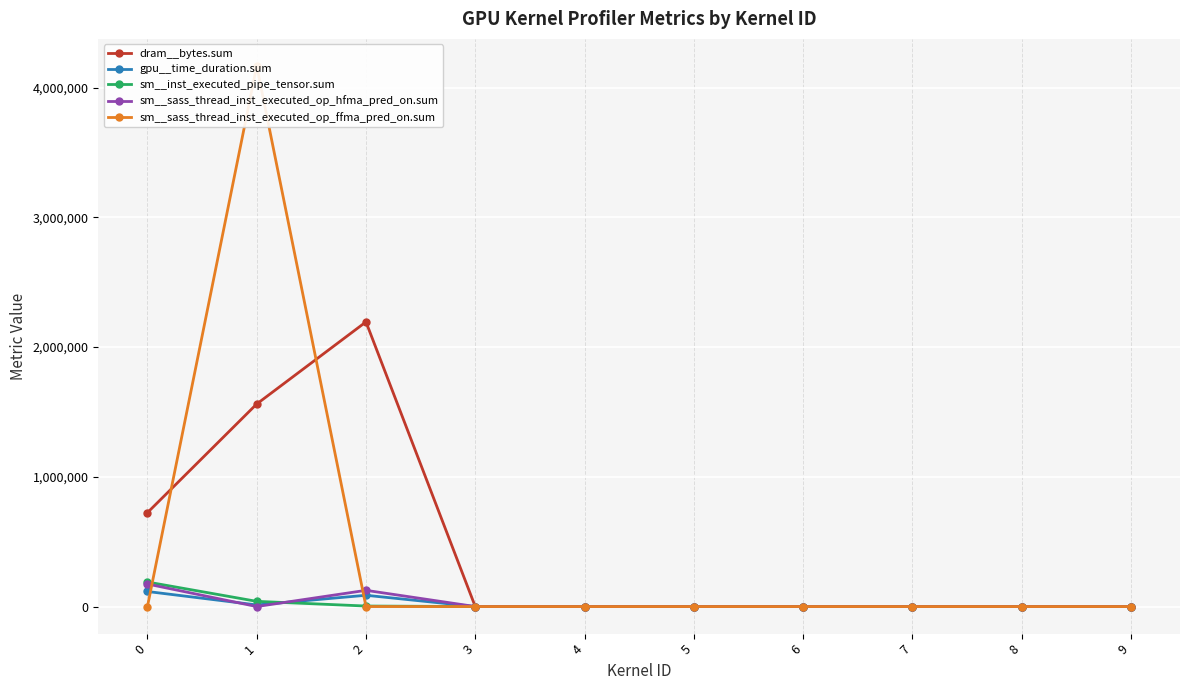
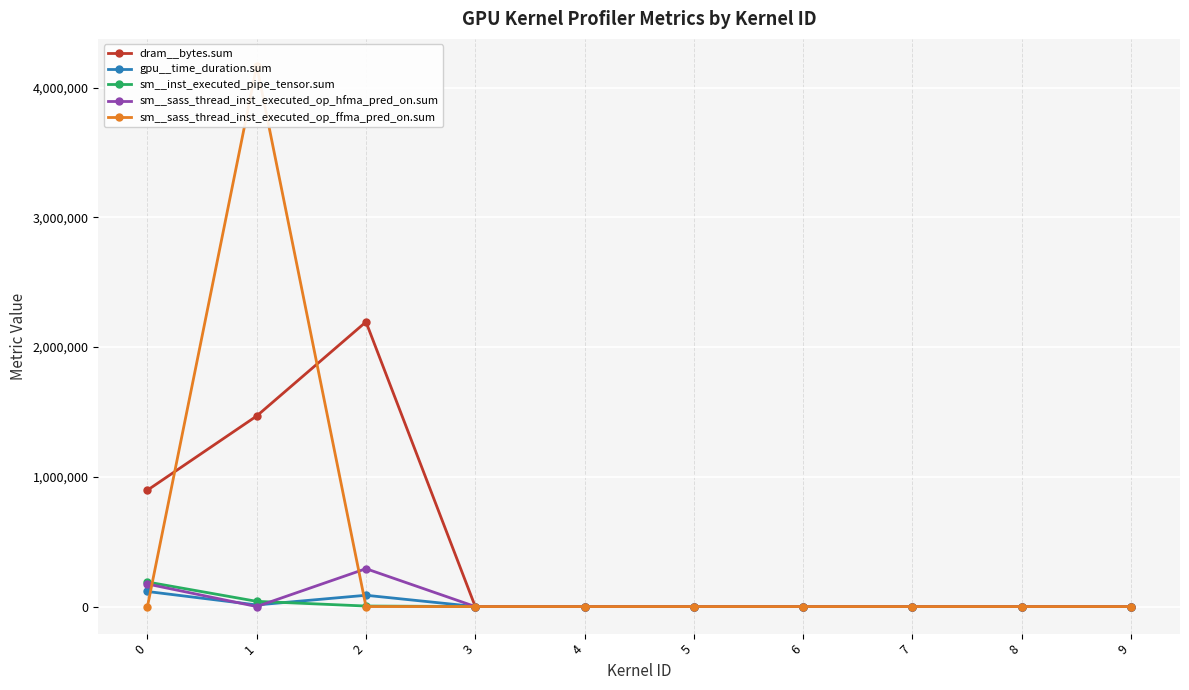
  {
    "dram__bytes.sum": {
-     "0": "720,000",
-     "1": "1,560,000",
+     "0": "900,000",
+     "1": "1,470,000",
      "2": "2,190,000"
    },
    "gpu__time_duration.sum": {
      "0": "120,000",
      "2": "90,000"
    },
    "sm__inst_executed_pipe_tensor.sum": {
      "1": "40,000"
    },
    "sm__sass_thread_inst_executed_op_hfma_pred_on.sum": {
-     "2": "130,000"
+     "2": "290,000"
    },
    "sm__sass_thread_inst_executed_op_ffma_pred_on.sum": {
      "0": "0"
    }
  }
